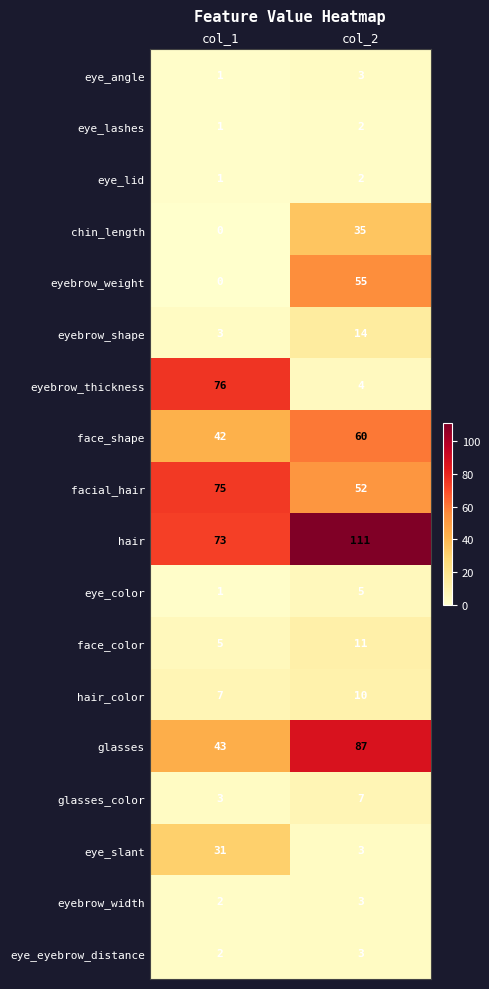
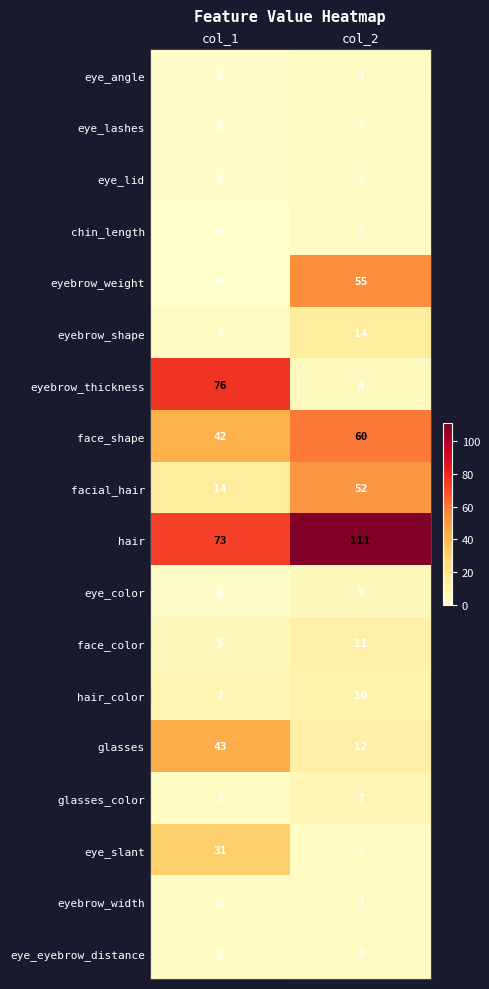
  {
    "eye_angle": {
      "col_1": 1,
      "col_2": 3
    },
    "eye_lashes": {
      "col_1": 1,
      "col_2": 2
    },
    "eye_lid": {
      "col_1": 1,
      "col_2": 2
    },
    "chin_length": {
      "col_1": 0,
-     "col_2": 35
+     "col_2": 3
    },
    "eyebrow_weight": {
      "col_1": 0,
      "col_2": 55
    },
    "eyebrow_shape": {
      "col_1": 3,
      "col_2": 14
    },
    "eyebrow_thickness": {
      "col_1": 76,
      "col_2": 4
    },
    "face_shape": {
      "col_1": 42,
      "col_2": 60
    },
    "facial_hair": {
-     "col_1": 75,
+     "col_1": 14,
      "col_2": 52
    },
    "hair": {
      "col_1": 73,
      "col_2": 111
    },
    "eye_color": {
      "col_1": 1,
      "col_2": 5
    },
    "face_color": {
      "col_1": 5,
      "col_2": 11
    },
    "hair_color": {
      "col_1": 7,
      "col_2": 10
    },
    "glasses": {
      "col_1": 43,
-     "col_2": 87
+     "col_2": 12
    },
    "glasses_color": {
      "col_1": 3,
      "col_2": 7
    },
    "eye_slant": {
      "col_1": 31,
      "col_2": 3
    },
    "eyebrow_width": {
      "col_1": 2,
      "col_2": 3
    },
    "eye_eyebrow_distance": {
      "col_1": 2,
      "col_2": 3
    }
  }
